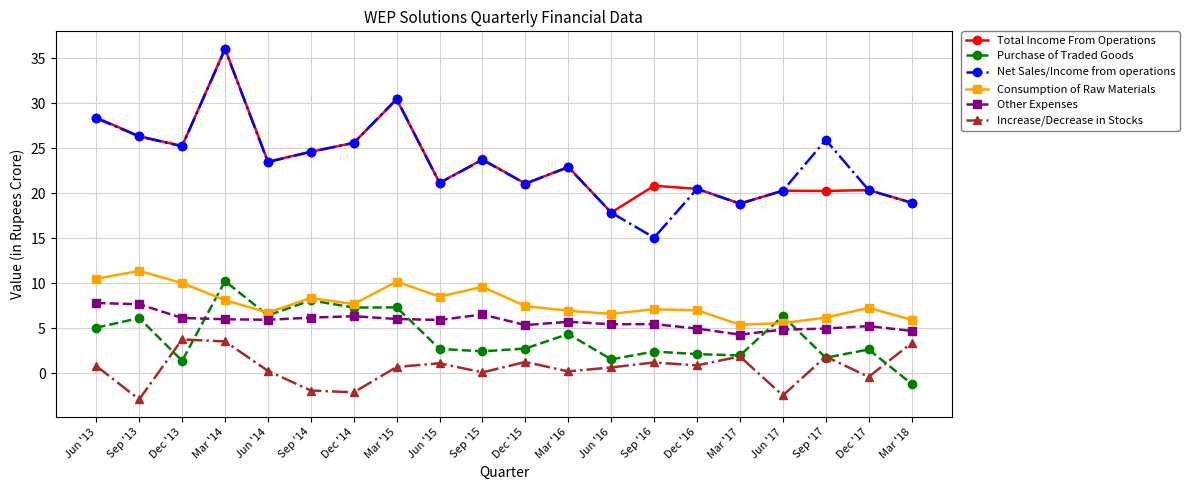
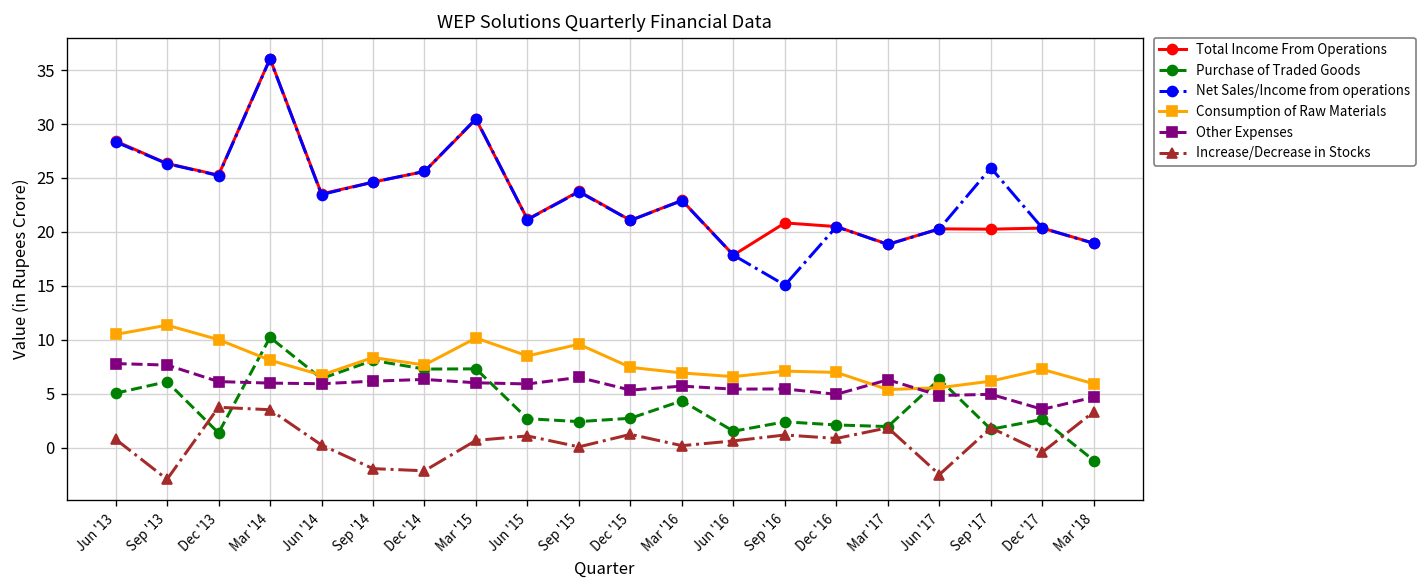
  {
    "Total Income From Operations": {
      "Sep '16": 21,
      "Sep '17": 20
    },
    "Purchase of Traded Goods": {
      "Jun '13": 5,
      "Sep '13": 6,
      "Dec '13": 1,
      "Mar '14": 10,
      "Jun '14": 6,
      "Dec '14": 7,
      "Mar '15": 7,
      "Jun '15": 3,
      "Sep '15": 2,
      "Dec '15": 3,
      "Mar '16": 4,
      "Jun '16": 2,
      "Sep '16": 2,
      "Dec '16": 2,
      "Jun '17": 6,
      "Dec '17": 3,
      "Mar '18": -1
    },
    "Net Sales/Income from operations": {
      "Sep '16": 15,
      "Sep '17": 26
    },
    "Consumption of Raw Materials": {
      "Jun '13": 10,
      "Sep '13": 11,
      "Dec '13": 10,
      "Mar '14": 8,
      "Jun '14": 7,
      "Dec '14": 8,
      "Mar '15": 10,
      "Jun '15": 9,
      "Sep '15": 10,
      "Dec '15": 7,
      "Mar '16": 7,
      "Jun '16": 7,
      "Sep '16": 7,
      "Dec '16": 7,
      "Mar '17": 5,
      "Jun '17": 6,
      "Sep '17": 6,
      "Dec '17": 7,
      "Mar '18": 6
    },
    "Other Expenses": {
      "Jun '13": 8,
      "Sep '13": 8,
      "Dec '13": 6,
      "Mar '14": 6,
      "Jun '14": 6,
      "Sep '14": 6,
      "Dec '14": 6,
      "Mar '15": 6,
      "Jun '15": 6,
      "Sep '15": 7,
      "Dec '15": 5,
      "Mar '16": 6,
      "Jun '16": 5,
      "Sep '16": 5,
      "Dec '16": 5,
-     "Mar '17": 4,
+     "Mar '17": 6,
      "Jun '17": 5,
      "Sep '17": 5,
-     "Dec '17": 5,
+     "Dec '17": 4,
      "Mar '18": 5
    },
    "Increase/Decrease in Stocks": {
      "Jun '13": 1,
      "Sep '13": -3,
      "Dec '13": 4,
      "Mar '14": 4,
      "Jun '14": 0,
      "Sep '14": -2,
      "Dec '14": -2,
      "Mar '15": 1,
      "Jun '15": 1,
      "Sep '15": 0,
      "Dec '15": 1,
      "Mar '16": 0,
      "Jun '16": 1,
      "Sep '16": 1,
      "Dec '16": 1,
      "Jun '17": -3,
      "Dec '17": 0,
      "Mar '18": 3
    }
  }
